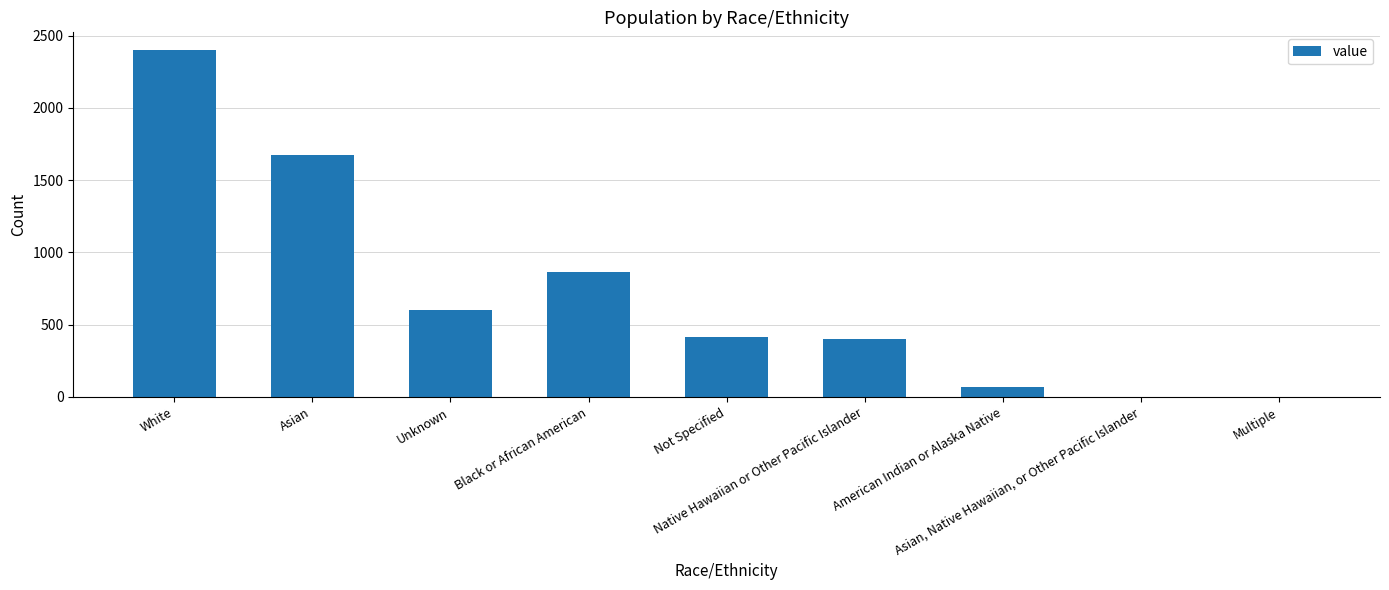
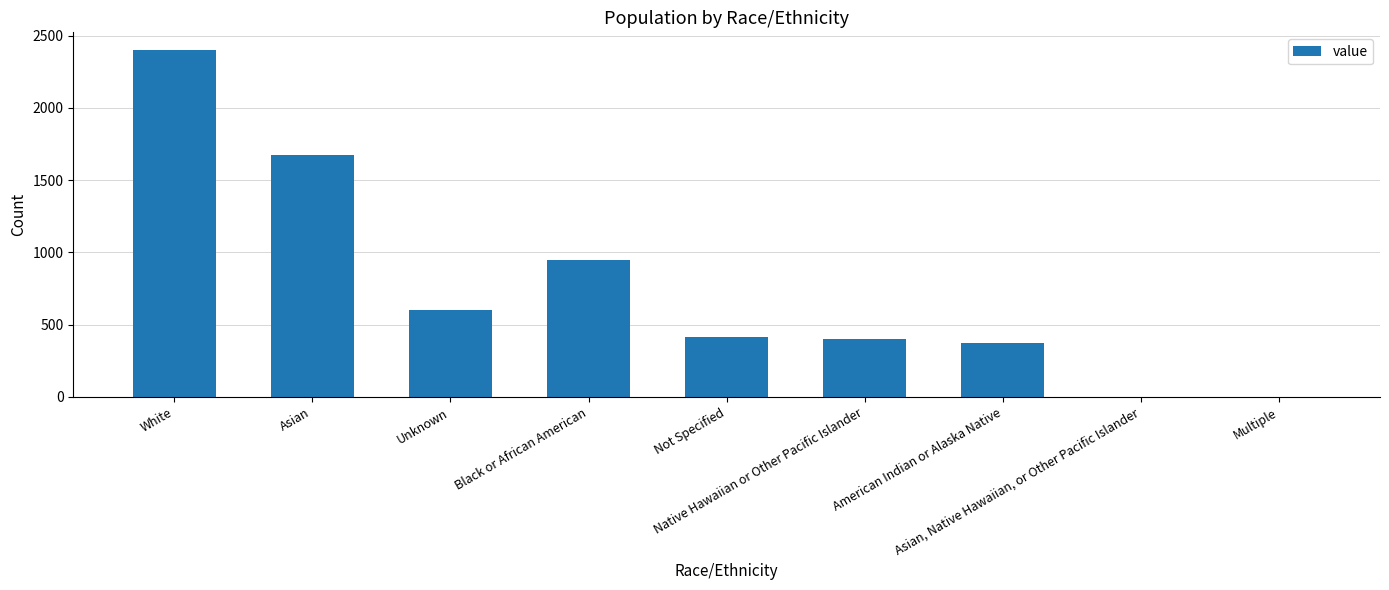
  {
    "White": 2400,
    "Asian": 1680,
    "Unknown": 600,
-   "Black or African American": 860,
+   "Black or African American": 950,
    "Not Specified": 410,
    "Native Hawaiian or Other Pacific Islander": 400,
-   "American Indian or Alaska Native": 70,
+   "American Indian or Alaska Native": 380,
    "Asian, Native Hawaiian, or Other Pacific Islander": 0,
    "Multiple": 0
  }
